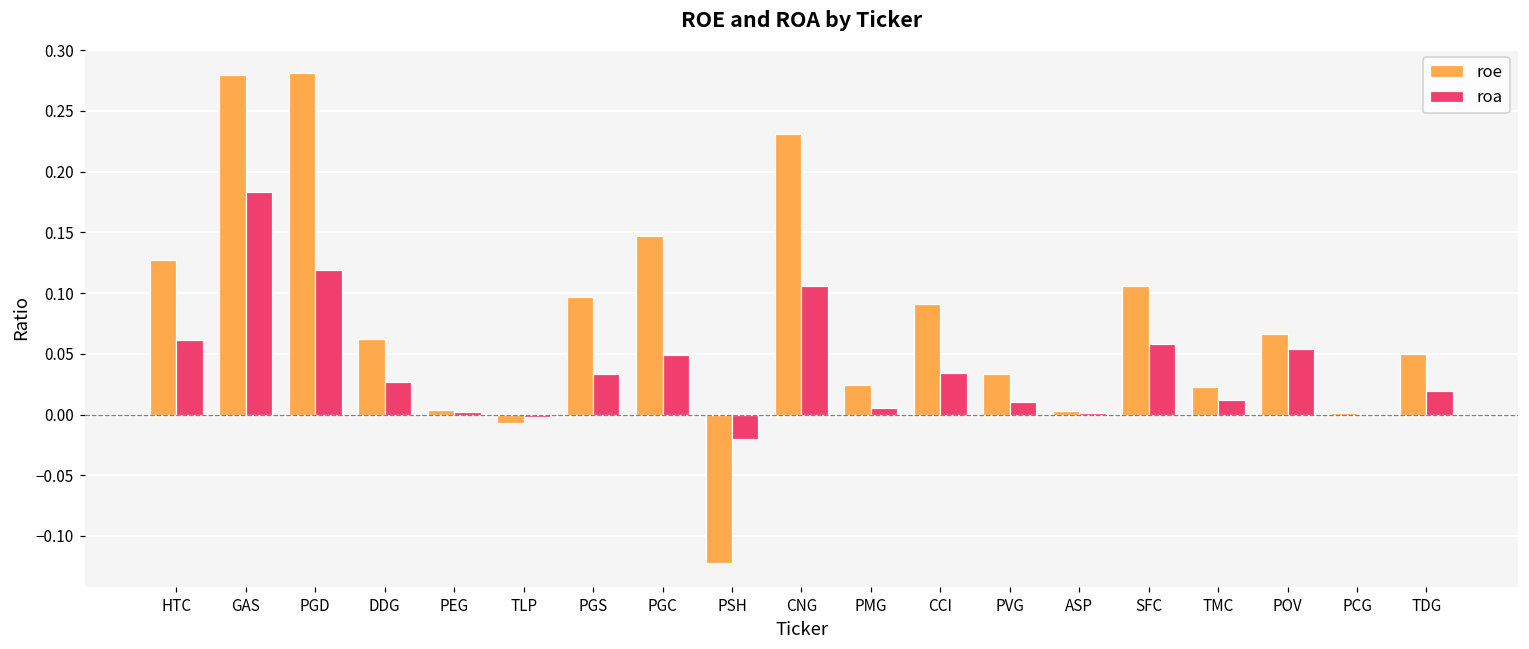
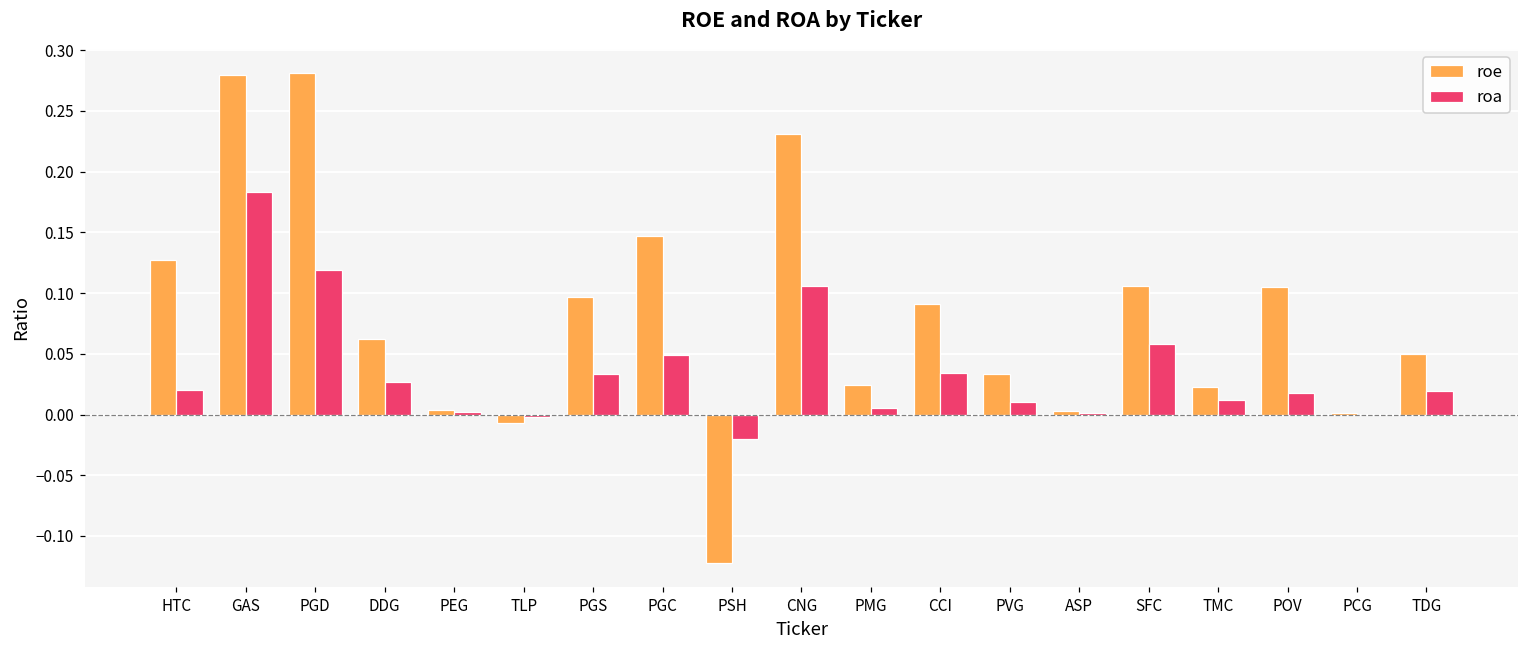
  {
    "roe": {
      "HTC": 0.127,
      "GAS": 0.280,
      "PGD": 0.281,
      "DDG": 0.062,
      "PEG": 0.004,
      "TLP": -0.007,
      "PGS": 0.097,
      "PGC": 0.147,
      "PSH": -0.122,
      "CNG": 0.231,
      "PMG": 0.024,
      "CCI": 0.091,
      "PVG": 0.033,
      "ASP": 0.003,
      "SFC": 0.106,
      "TMC": 0.023,
-     "POV": 0.066,
+     "POV": 0.105,
      "TDG": 0.050
    },
    "roa": {
-     "HTC": 0.061,
+     "HTC": 0.020,
      "GAS": 0.183,
      "PGD": 0.119,
      "DDG": 0.027,
      "PGS": 0.033,
      "PGC": 0.049,
      "PSH": -0.020,
      "CNG": 0.106,
      "PMG": 0.005,
      "CCI": 0.034,
      "PVG": 0.010,
      "SFC": 0.058,
      "TMC": 0.012,
-     "POV": 0.054,
+     "POV": 0.018,
      "PCG": 0.000,
      "TDG": 0.019
    }
  }
